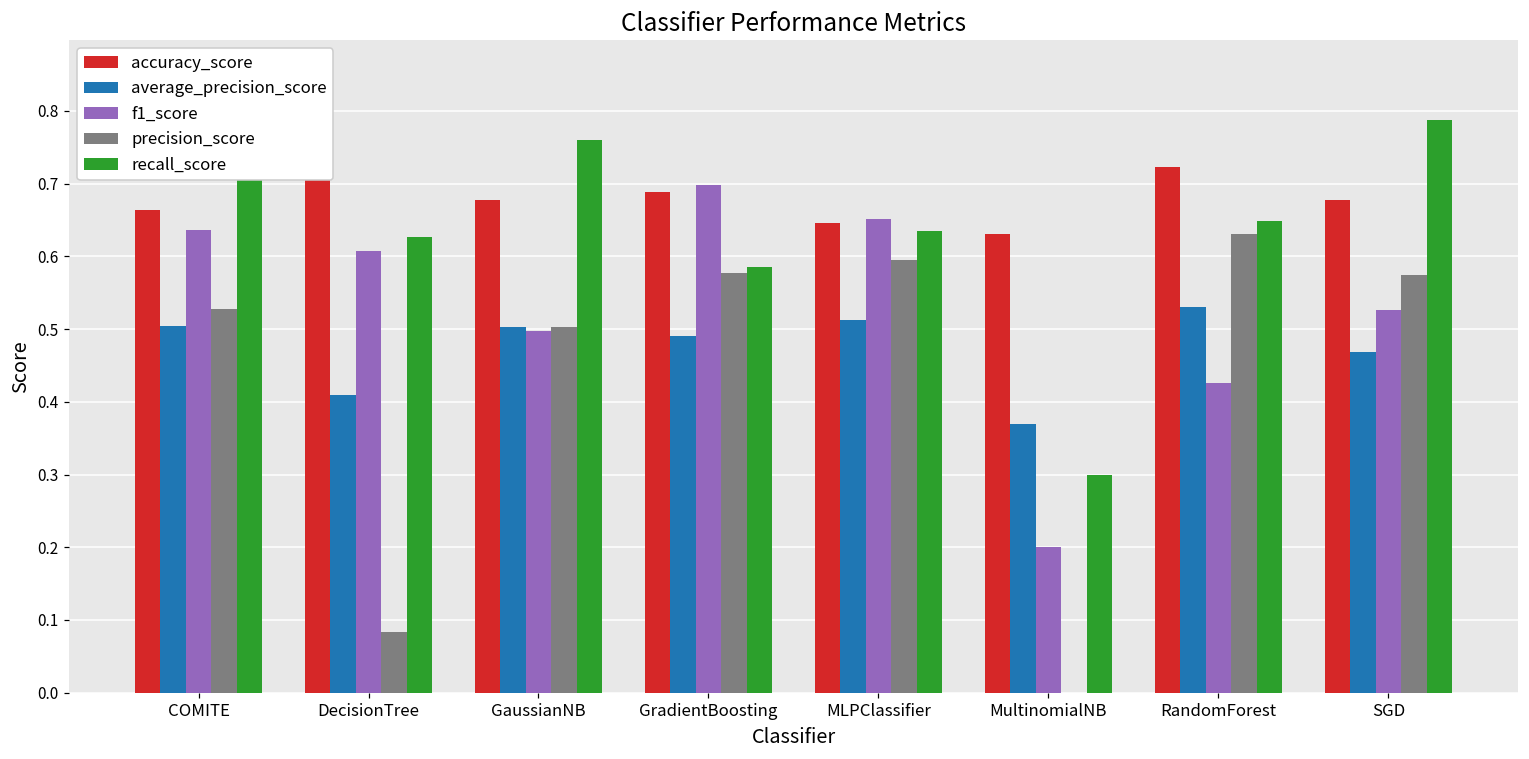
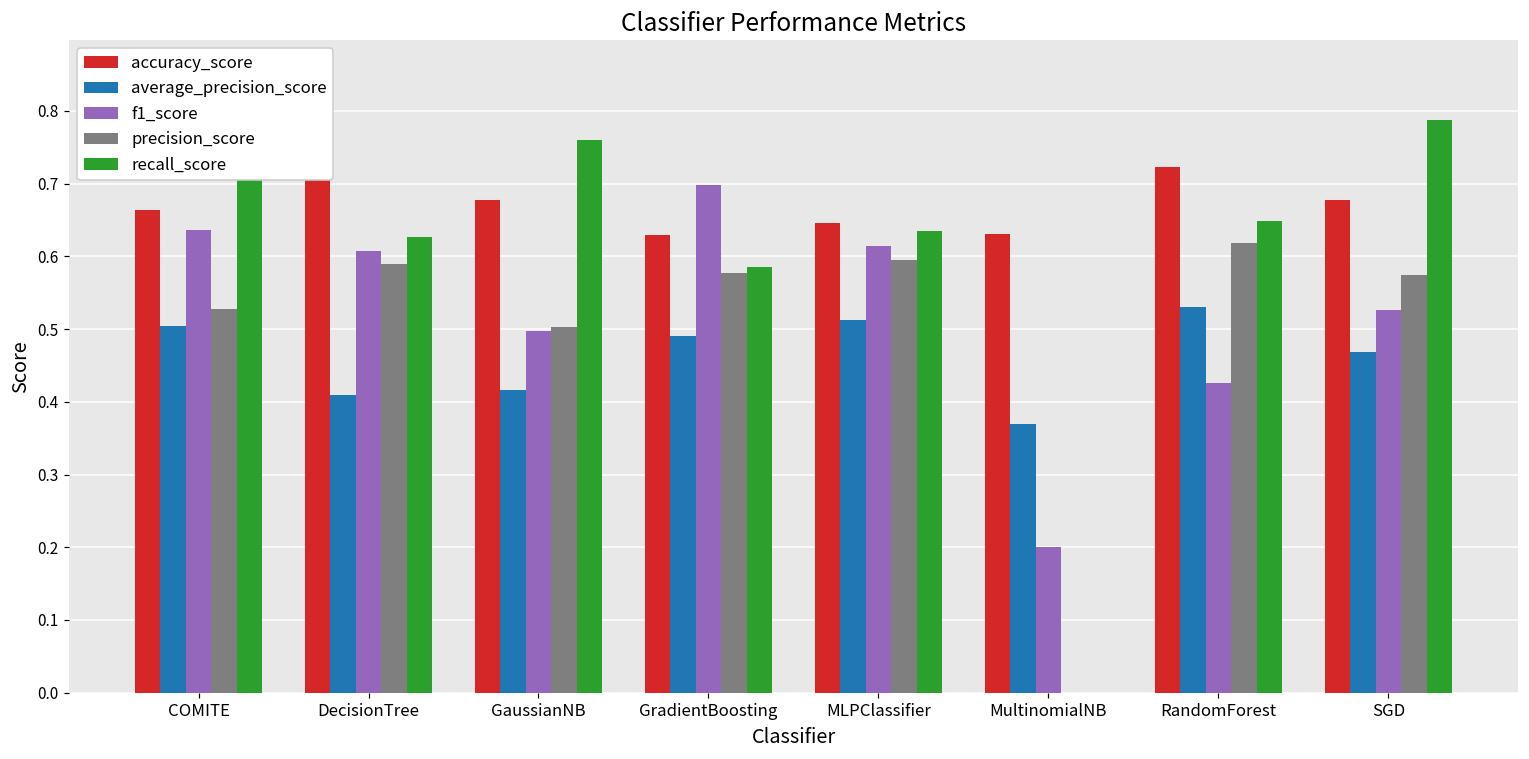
  {
    "accuracy_score": {
      "COMITE": 0.66,
      "GaussianNB": 0.68,
-     "GradientBoosting": 0.69,
+     "GradientBoosting": 0.63,
      "MLPClassifier": 0.65,
      "MultinomialNB": 0.63,
      "RandomForest": 0.72,
      "SGD": 0.68
    },
    "average_precision_score": {
      "COMITE": 0.50,
      "DecisionTree": 0.41,
-     "GaussianNB": 0.50,
+     "GaussianNB": 0.42,
      "GradientBoosting": 0.49,
      "MLPClassifier": 0.51,
      "MultinomialNB": 0.37,
      "RandomForest": 0.53,
      "SGD": 0.47
    },
    "f1_score": {
      "COMITE": 0.64,
      "DecisionTree": 0.61,
      "GaussianNB": 0.50,
      "GradientBoosting": 0.70,
-     "MLPClassifier": 0.65,
+     "MLPClassifier": 0.61,
      "MultinomialNB": 0.20,
      "RandomForest": 0.43,
      "SGD": 0.53
    },
    "precision_score": {
      "COMITE": 0.53,
-     "DecisionTree": 0.08,
+     "DecisionTree": 0.59,
      "GaussianNB": 0.50,
      "GradientBoosting": 0.58,
      "MLPClassifier": 0.60,
      "MultinomialNB": 0.00,
-     "RandomForest": 0.63,
+     "RandomForest": 0.62,
      "SGD": 0.57
    },
    "recall_score": {
      "DecisionTree": 0.63,
      "GaussianNB": 0.76,
      "GradientBoosting": 0.59,
      "MLPClassifier": 0.63,
-     "MultinomialNB": 0.3,
+     "MultinomialNB": 0.0,
      "RandomForest": 0.65,
      "SGD": 0.79
    }
  }
